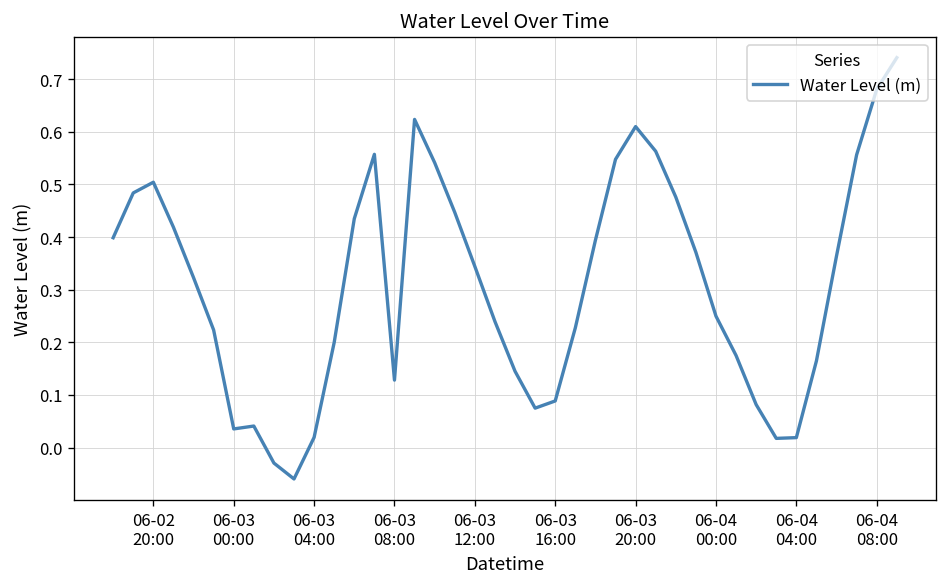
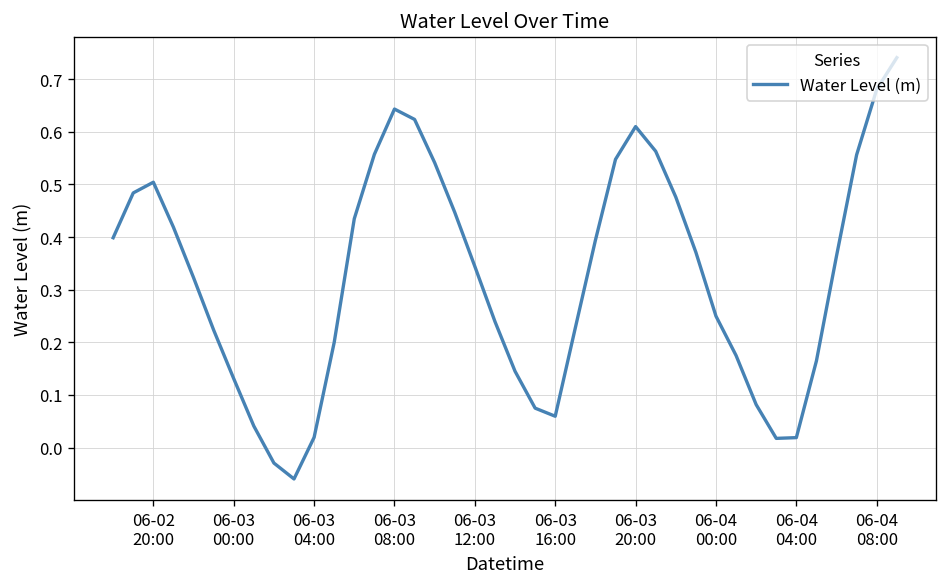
  {
    "06-02 20:00": 0.50,
-   "06-03 00:00": 0.04,
+   "06-03 00:00": 0.13,
    "06-03 04:00": 0.02,
-   "06-03 08:00": 0.13,
+   "06-03 08:00": 0.64,
    "06-03 12:00": 0.34,
-   "06-03 16:00": 0.09,
+   "06-03 16:00": 0.06,
    "06-03 20:00": 0.61,
    "06-04 00:00": 0.25,
    "06-04 04:00": 0.02
  }
